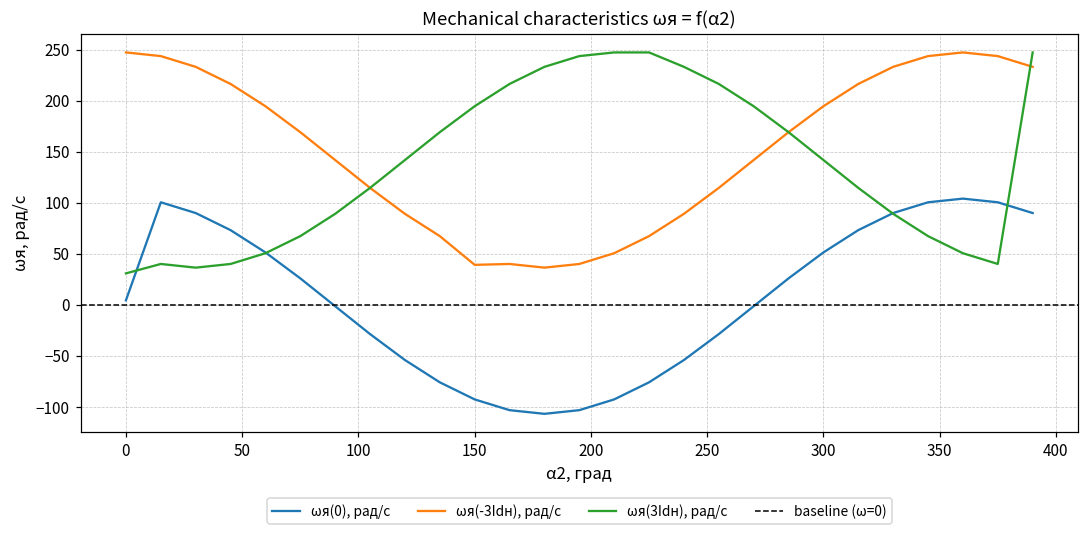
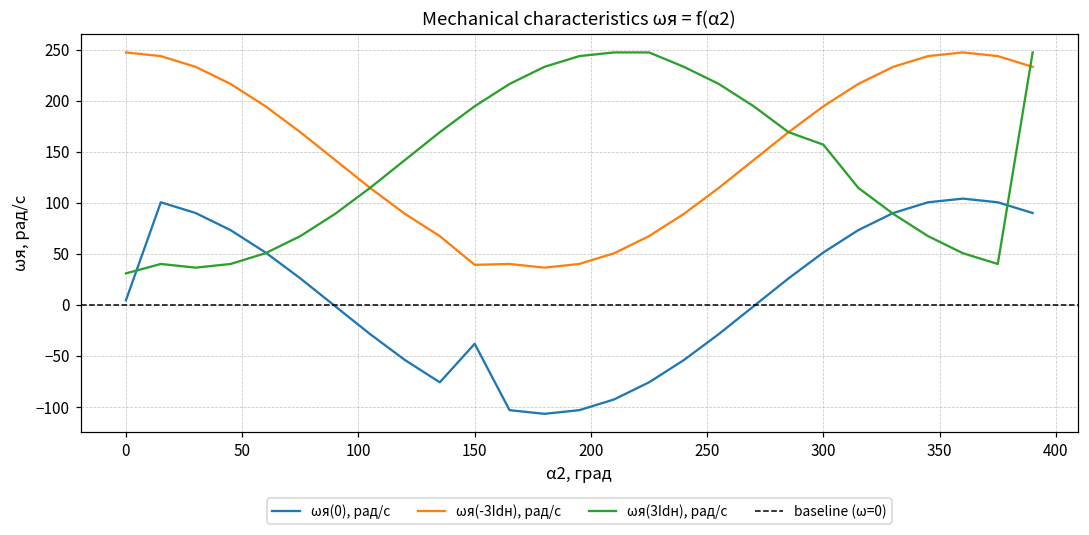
  {
    "ωя(0), рад/с": {
      "0": 0,
-     "150": -90,
+     "150": -40,
      "300": 50
    },
    "ωя(-3Idн), рад/с": {
      "0": 250,
      "150": 40,
      "300": 190
    },
    "ωя(3Idн), рад/с": {
      "0": 30,
      "150": 190,
-     "300": 140
+     "300": 160
    }
  }
